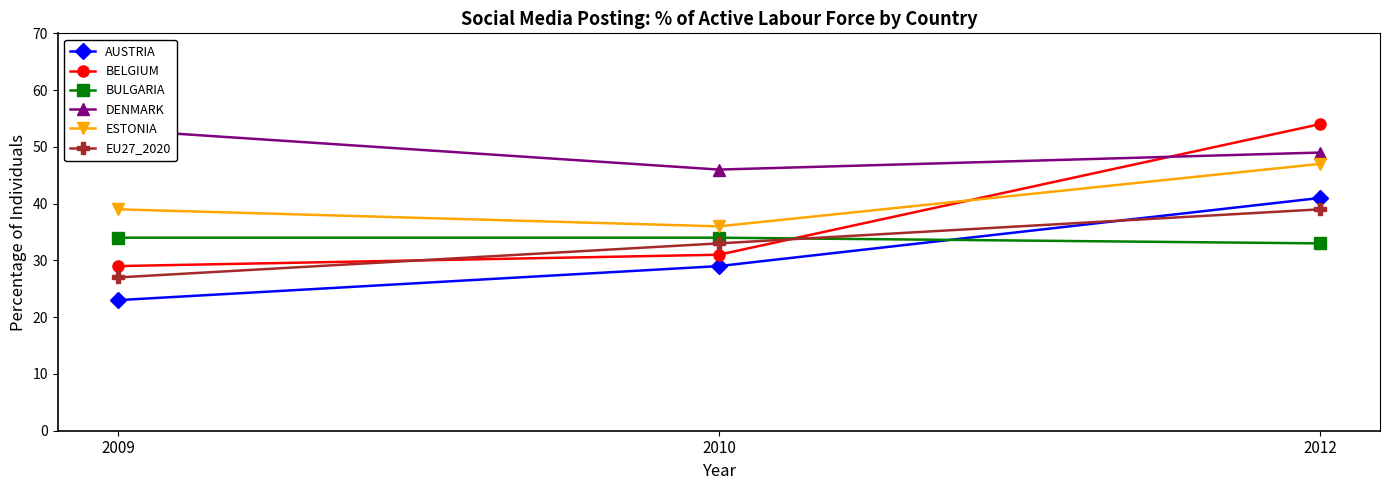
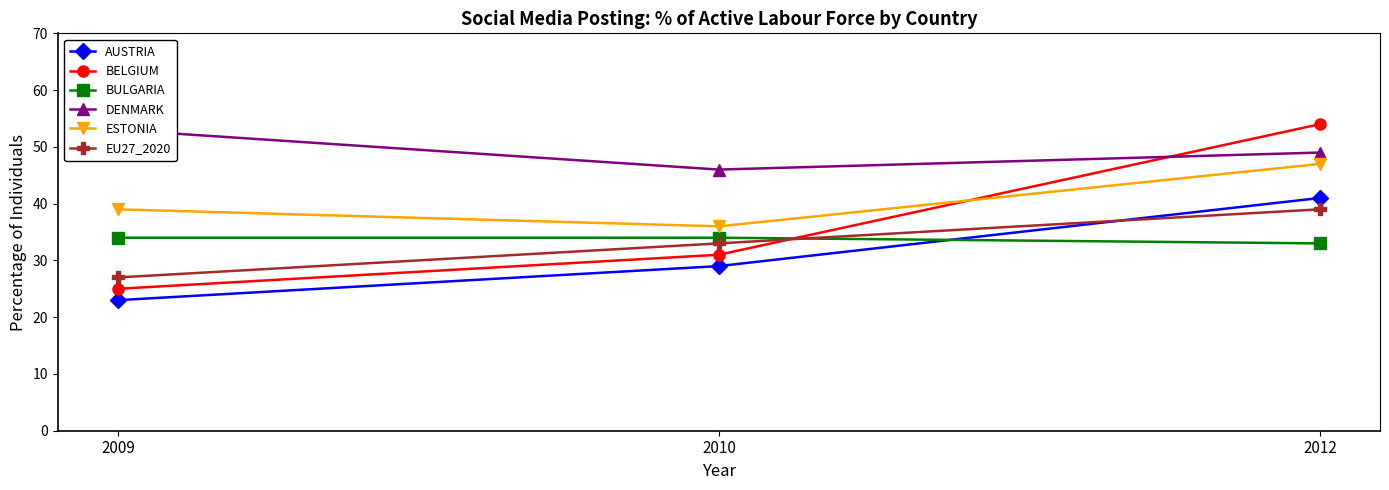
  {
    "AUSTRIA": {
      "2009": 23,
      "2010": 29,
      "2012": 41
    },
    "BELGIUM": {
-     "2009": 29,
+     "2009": 25,
      "2010": 31,
      "2012": 54
    },
    "BULGARIA": {
      "2009": 34,
      "2010": 34,
      "2012": 33
    },
    "DENMARK": {
      "2010": 46,
      "2012": 49
    },
    "ESTONIA": {
      "2009": 39,
      "2010": 36,
      "2012": 47
    },
    "EU27_2020": {
      "2009": 27,
      "2010": 33,
      "2012": 39
    }
  }
